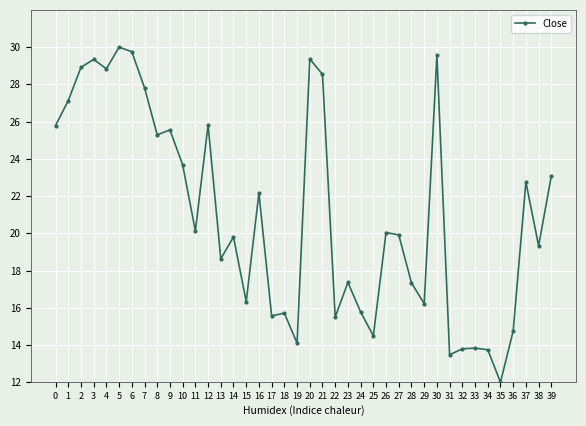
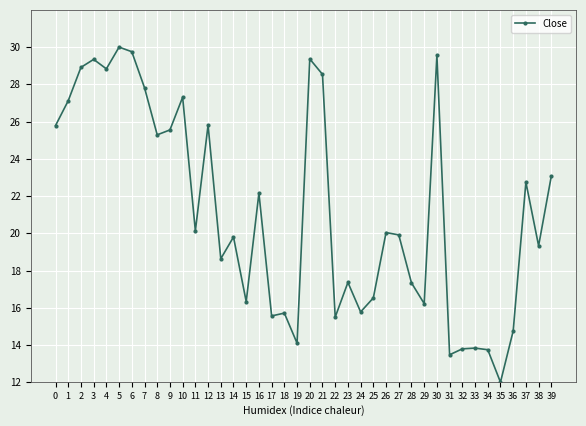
  {
    "0": 25.8,
    "1": 27.1,
    "2": 28.9,
    "3": 29.3,
    "4": 28.8,
    "5": 30.0,
    "6": 29.8,
    "7": 27.8,
    "8": 25.3,
    "9": 25.6,
-   "10": 23.7,
+   "10": 27.3,
    "11": 20.1,
    "12": 25.8,
    "13": 18.6,
    "14": 19.8,
    "15": 16.3,
    "16": 22.2,
    "17": 15.6,
    "18": 15.7,
    "19": 14.1,
    "20": 29.4,
    "21": 28.5,
    "22": 15.5,
    "23": 17.4,
    "24": 15.8,
-   "25": 14.5,
+   "25": 16.5,
    "26": 20.0,
    "27": 19.9,
    "28": 17.3,
    "29": 16.2,
    "30": 29.6,
    "31": 13.5,
    "32": 13.8,
    "33": 13.8,
    "34": 13.7,
    "35": 12.0,
    "36": 14.8,
    "37": 22.7,
    "38": 19.3,
    "39": 23.1
  }
